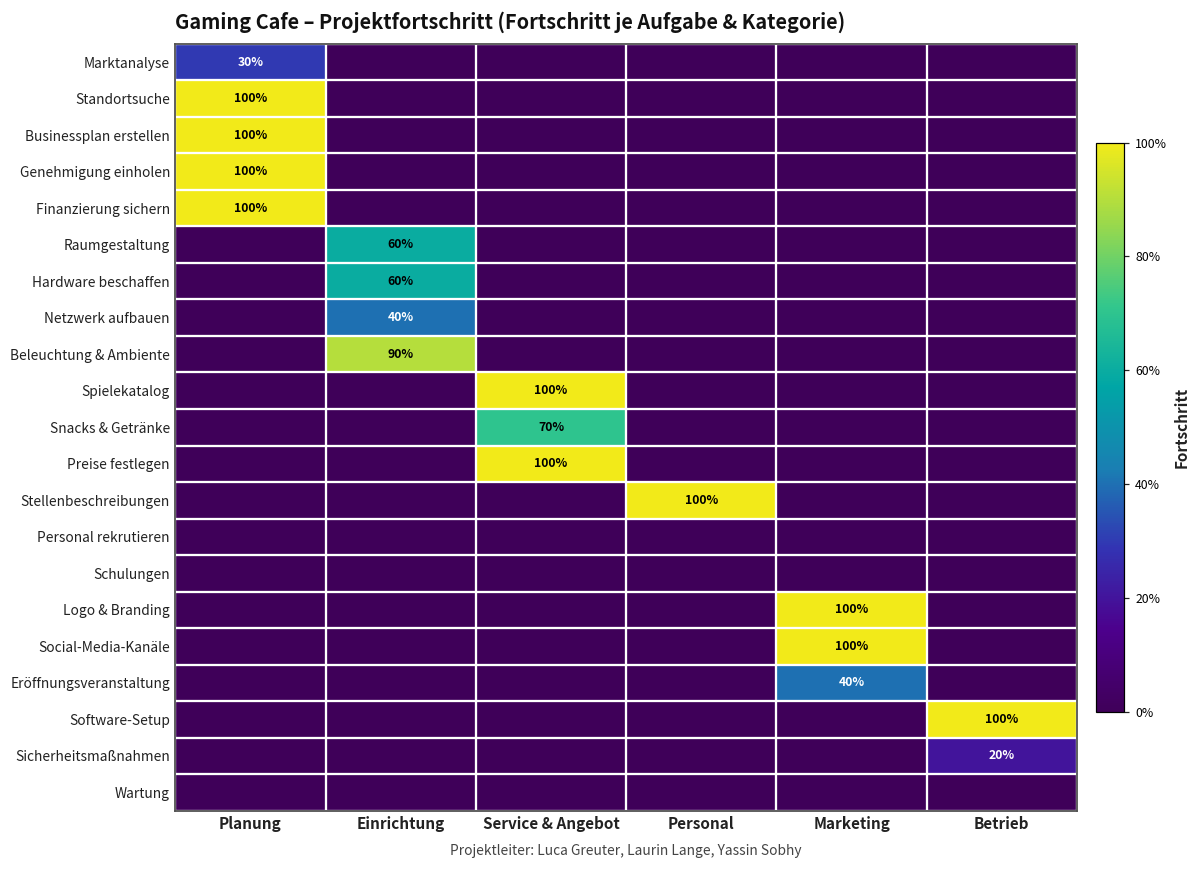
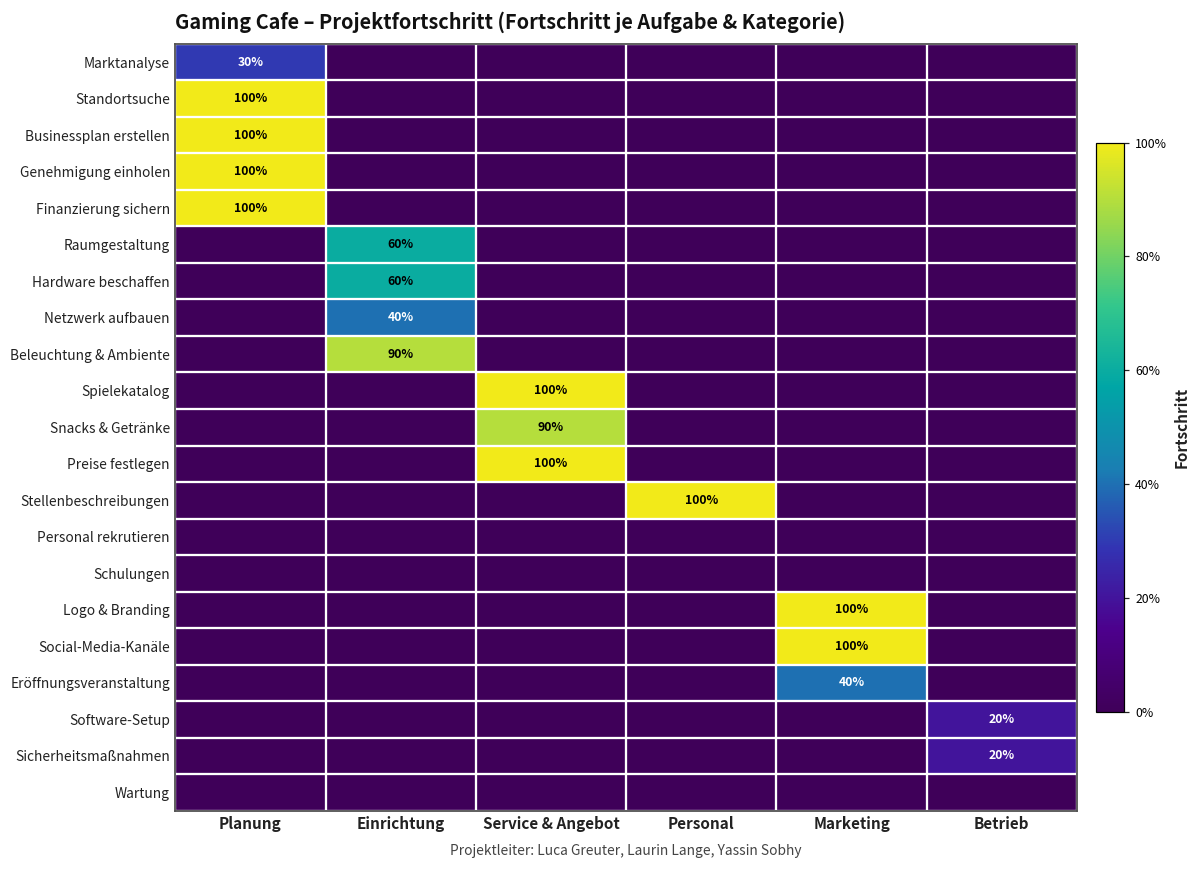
  {
    "Marktanalyse": {
      "Planung": "30%"
    },
    "Standortsuche": {
      "Planung": "100%"
    },
    "Businessplan erstellen": {
      "Planung": "100%"
    },
    "Genehmigung einholen": {
      "Planung": "100%"
    },
    "Finanzierung sichern": {
      "Planung": "100%"
    },
    "Raumgestaltung": {
      "Einrichtung": "60%"
    },
    "Hardware beschaffen": {
      "Einrichtung": "60%"
    },
    "Netzwerk aufbauen": {
      "Einrichtung": "40%"
    },
    "Beleuchtung & Ambiente": {
      "Einrichtung": "90%"
    },
    "Spielekatalog": {
      "Service & Angebot": "100%"
    },
    "Snacks & Getränke": {
-     "Service & Angebot": "70%"
+     "Service & Angebot": "90%"
    },
    "Preise festlegen": {
      "Service & Angebot": "100%"
    },
    "Stellenbeschreibungen": {
      "Personal": "100%"
    },
    "Logo & Branding": {
      "Marketing": "100%"
    },
    "Social-Media-Kanäle": {
      "Marketing": "100%"
    },
    "Eröffnungsveranstaltung": {
      "Marketing": "40%"
    },
    "Software-Setup": {
-     "Betrieb": "100%"
+     "Betrieb": "20%"
    },
    "Sicherheitsmaßnahmen": {
      "Betrieb": "20%"
    }
  }
